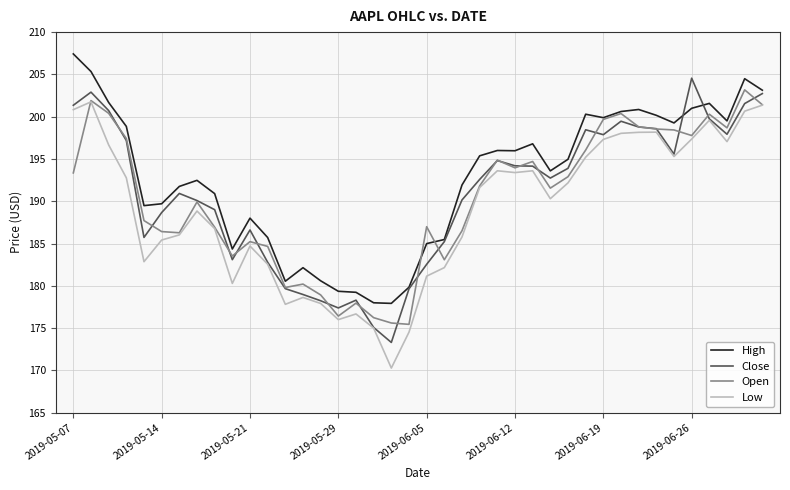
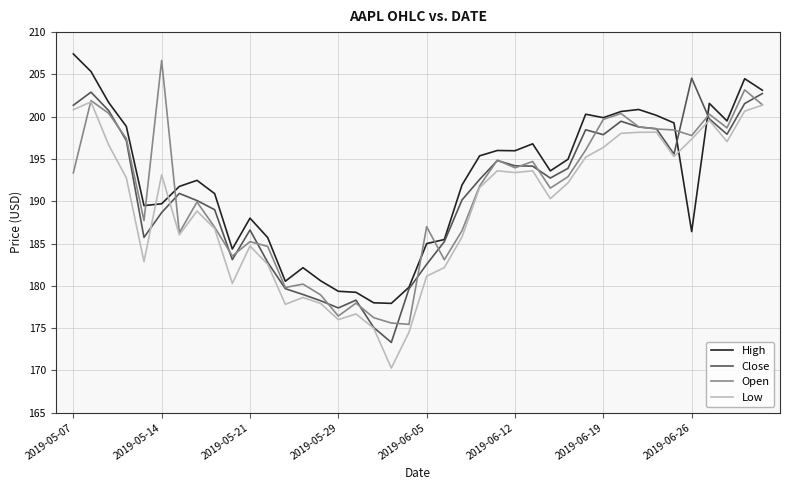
  {
    "High": {
      "2019-05-07": 207,
      "2019-05-14": 190,
      "2019-05-21": 188,
      "2019-05-29": 179,
      "2019-06-05": 185,
      "2019-06-12": 196,
-     "2019-06-26": 201
+     "2019-06-26": 186
    },
    "Close": {
      "2019-05-07": 201,
      "2019-05-14": 189,
      "2019-05-21": 187,
      "2019-05-29": 177,
      "2019-06-05": 183,
      "2019-06-19": 198,
      "2019-06-26": 205
    },
    "Open": {
      "2019-05-07": 193,
-     "2019-05-14": 186,
+     "2019-05-14": 207,
      "2019-05-21": 185,
      "2019-05-29": 176,
      "2019-06-05": 187,
      "2019-06-26": 198
    },
    "Low": {
      "2019-05-07": 201,
-     "2019-05-14": 185,
+     "2019-05-14": 193,
      "2019-05-21": 185,
      "2019-05-29": 176,
      "2019-06-05": 181,
      "2019-06-12": 193,
-     "2019-06-19": 197,
+     "2019-06-19": 196,
      "2019-06-26": 197
    }
  }
